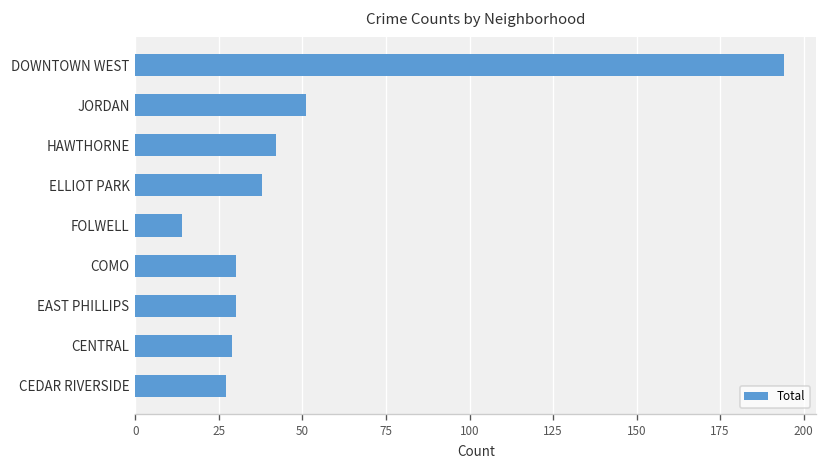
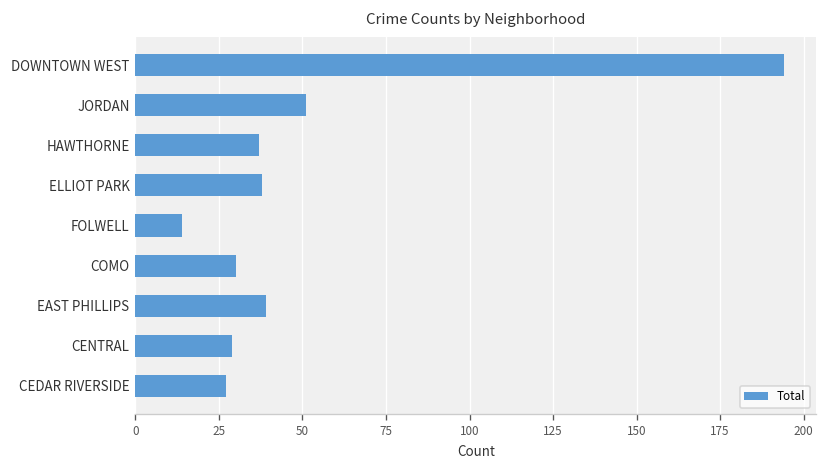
  {
    "DOWNTOWN WEST": 194,
    "JORDAN": 51,
-   "HAWTHORNE": 42,
+   "HAWTHORNE": 37,
    "ELLIOT PARK": 38,
    "FOLWELL": 14,
    "COMO": 30,
-   "EAST PHILLIPS": 30,
+   "EAST PHILLIPS": 39,
    "CENTRAL": 29,
    "CEDAR RIVERSIDE": 27
  }
